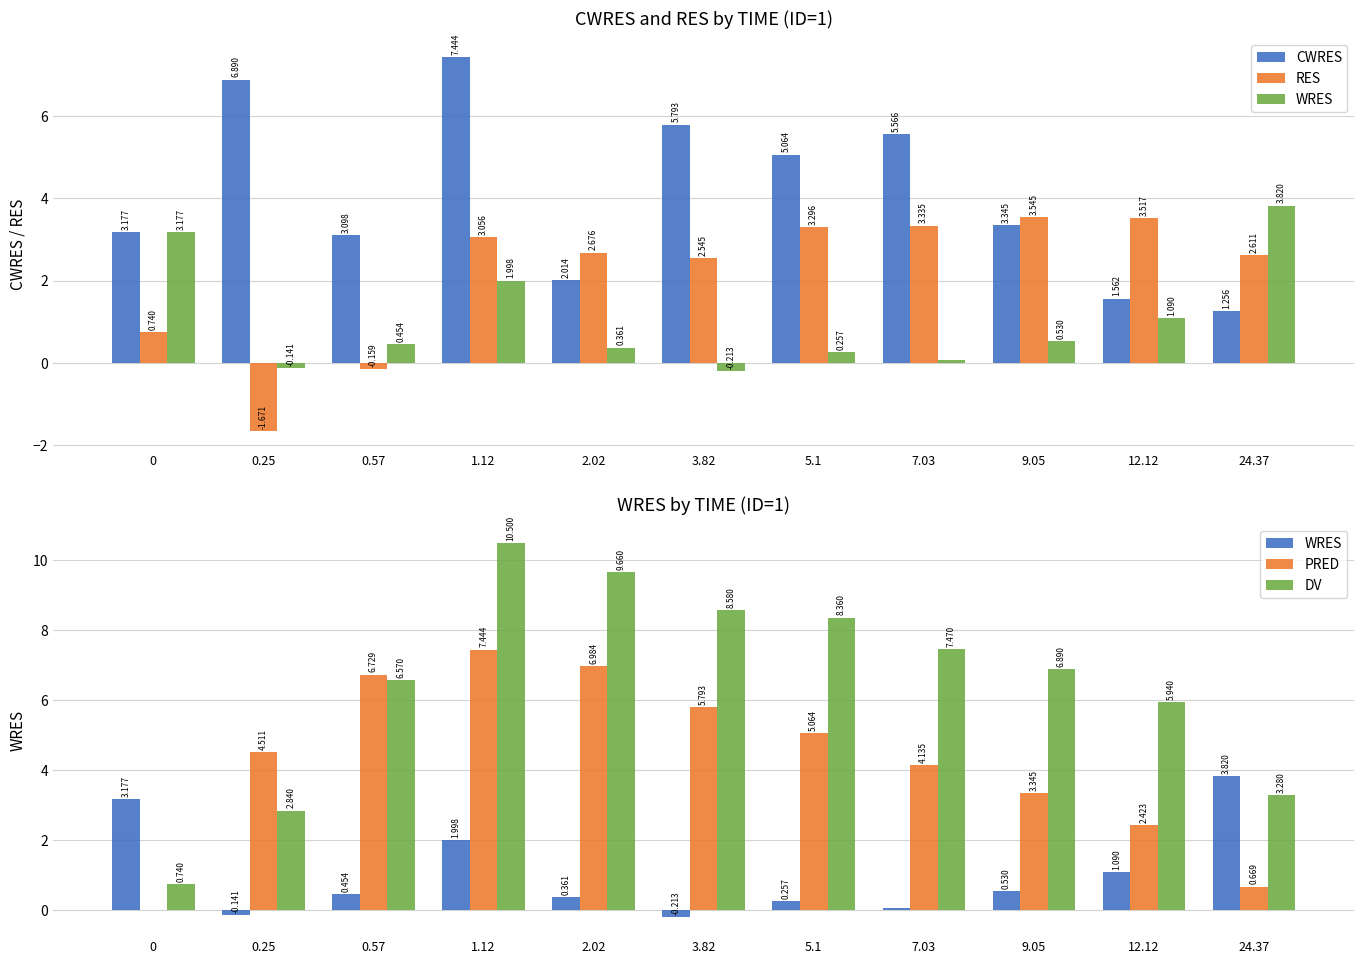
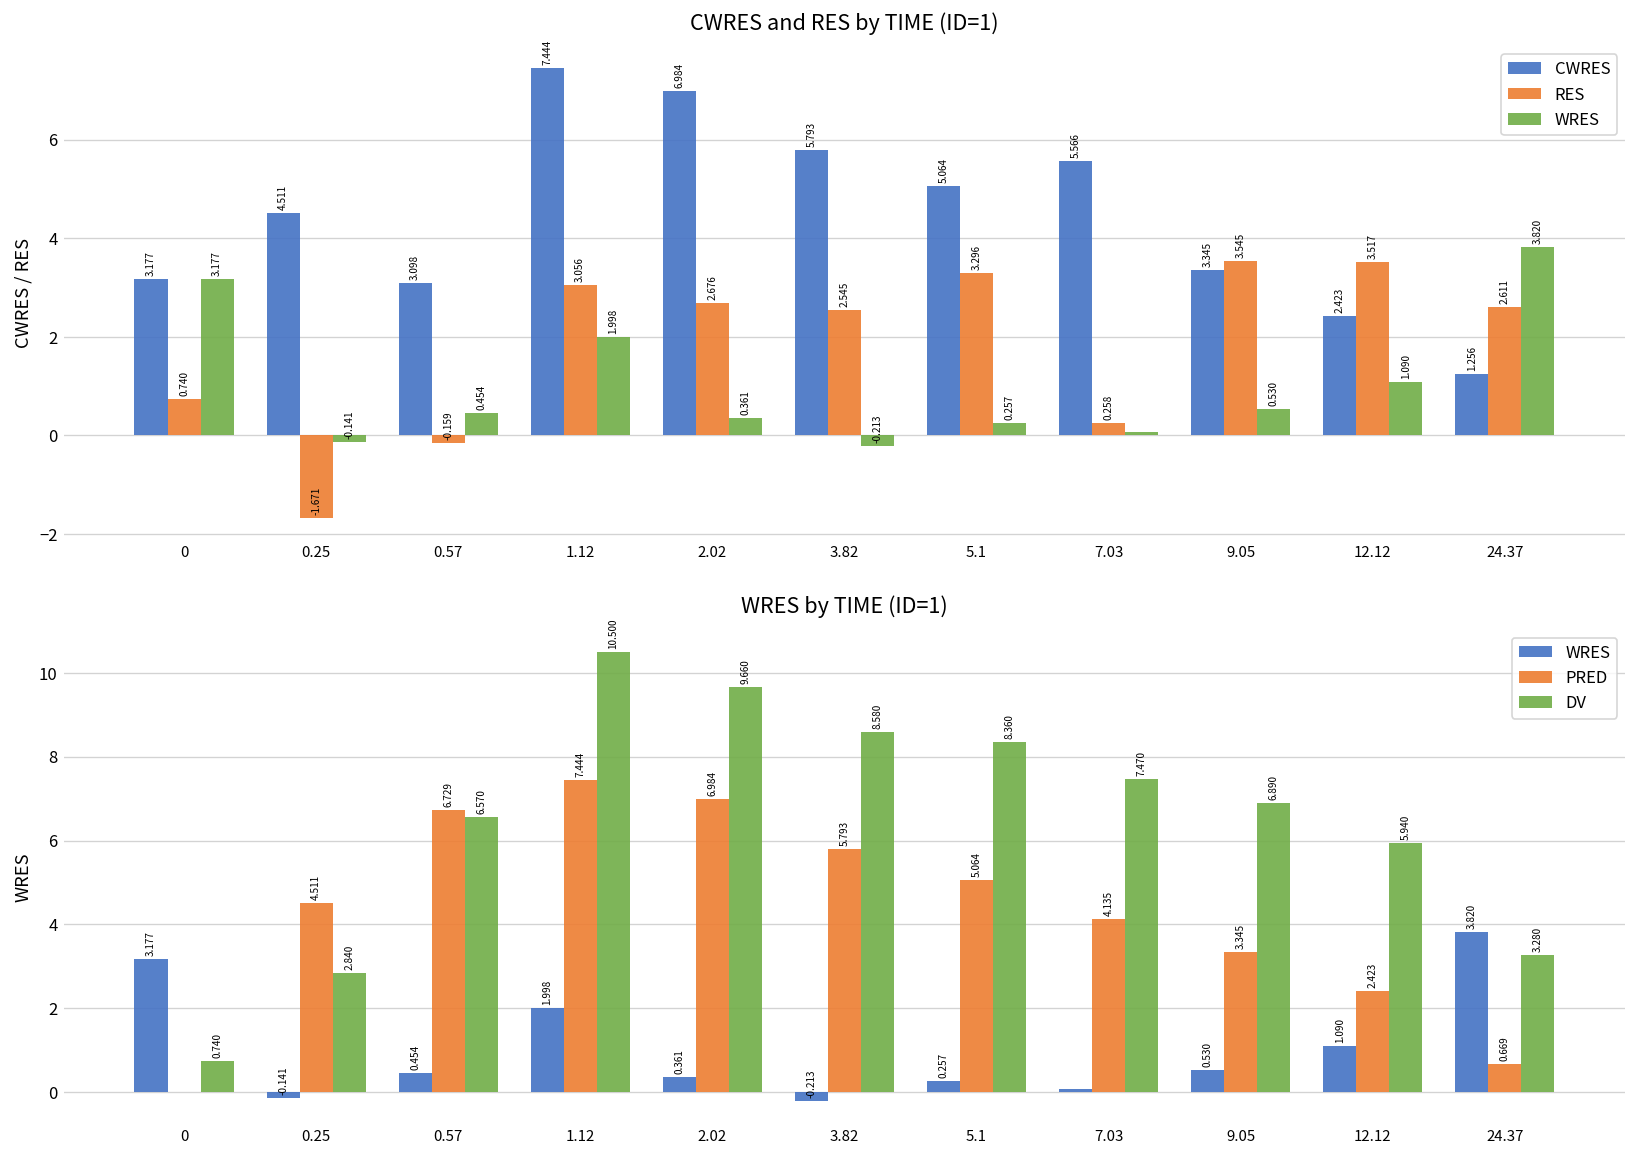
  {
    "CWRES and RES by TIME (ID=1)": {
      "CWRES": {
        "0": 3.177,
-       "0.25": 6.890,
+       "0.25": 4.511,
        "0.57": 3.098,
        "1.12": 7.444,
-       "2.02": 2.014,
+       "2.02": 6.984,
        "3.82": 5.793,
        "5.1": 5.064,
        "7.03": 5.566,
        "9.05": 3.345,
-       "12.12": 1.562,
+       "12.12": 2.423,
        "24.37": 1.256
      },
      "RES": {
        "0": 0.740,
        "0.25": -1.671,
        "0.57": -0.159,
        "1.12": 3.056,
        "2.02": 2.676,
        "3.82": 2.545,
        "5.1": 3.296,
-       "7.03": 3.335,
+       "7.03": 0.258,
        "9.05": 3.545,
        "12.12": 3.517,
        "24.37": 2.611
      }
    },
    "WRES by TIME (ID=1)": {
      "WRES": {
        "0": 3.177,
        "0.25": -0.141,
        "0.57": 0.454,
        "1.12": 1.998,
        "2.02": 0.361,
        "3.82": -0.213,
        "5.1": 0.257,
        "9.05": 0.530,
        "12.12": 1.090,
        "24.37": 3.820
      },
      "PRED": {
        "0.25": 4.511,
        "0.57": 6.729,
        "1.12": 7.444,
        "2.02": 6.984,
        "3.82": 5.793,
        "5.1": 5.064,
        "7.03": 4.135,
        "9.05": 3.345,
        "12.12": 2.423,
        "24.37": 0.669
      },
      "DV": {
        "0": 0.740,
        "0.25": 2.840,
        "0.57": 6.570,
        "1.12": 10.500,
        "2.02": 9.660,
        "3.82": 8.580,
        "5.1": 8.360,
        "7.03": 7.470,
        "9.05": 6.890,
        "12.12": 5.940,
        "24.37": 3.280
      }
    }
  }
